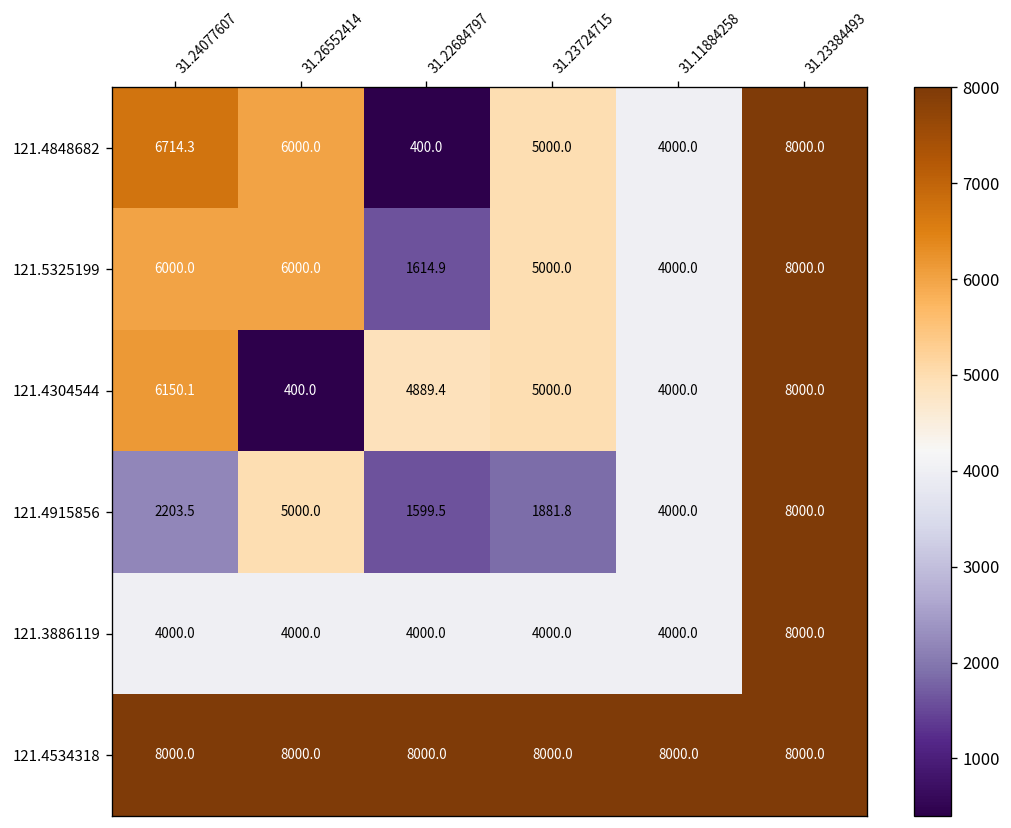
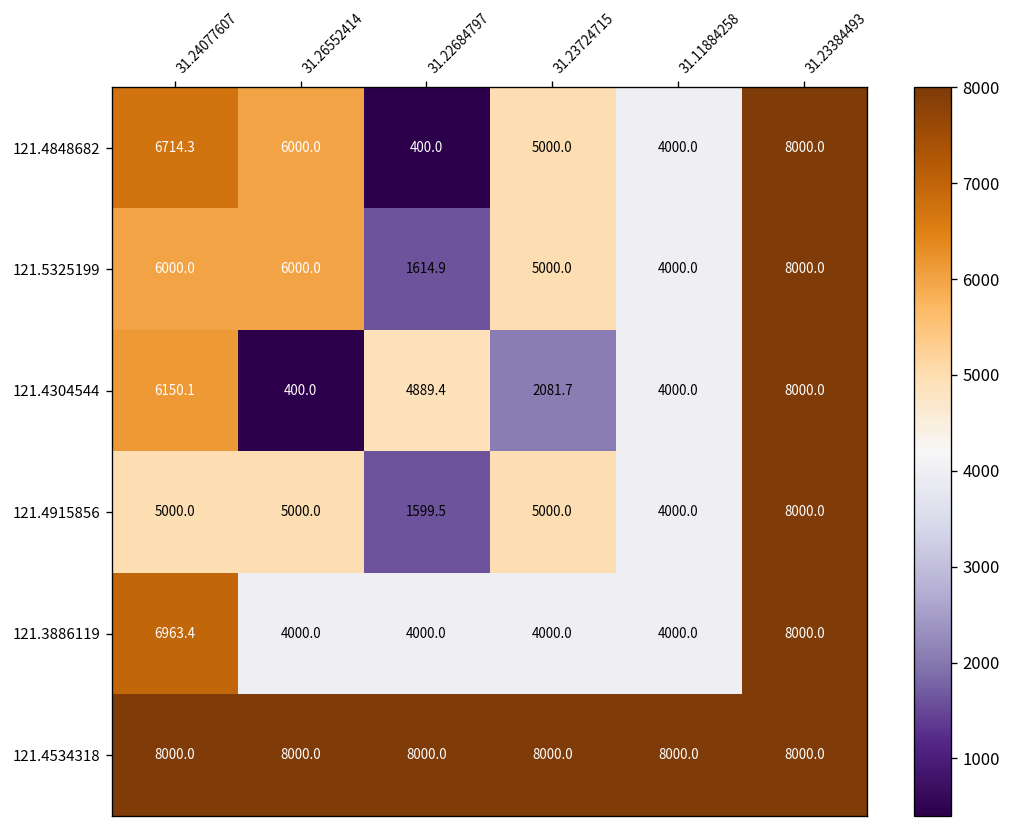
  {
    "121.4848682": {
      "31.24077607": 6714.3,
      "31.26552414": 6000.0,
      "31.22684797": 400.0,
      "31.23724715": 5000.0,
      "31.11884258": 4000.0,
      "31.23384493": 8000.0
    },
    "121.5325199": {
      "31.24077607": 6000.0,
      "31.26552414": 6000.0,
      "31.22684797": 1614.9,
      "31.23724715": 5000.0,
      "31.11884258": 4000.0,
      "31.23384493": 8000.0
    },
    "121.4304544": {
      "31.24077607": 6150.1,
      "31.26552414": 400.0,
      "31.22684797": 4889.4,
-     "31.23724715": 5000.0,
+     "31.23724715": 2081.7,
      "31.11884258": 4000.0,
      "31.23384493": 8000.0
    },
    "121.4915856": {
-     "31.24077607": 2203.5,
+     "31.24077607": 5000.0,
      "31.26552414": 5000.0,
      "31.22684797": 1599.5,
-     "31.23724715": 1881.8,
+     "31.23724715": 5000.0,
      "31.11884258": 4000.0,
      "31.23384493": 8000.0
    },
    "121.3886119": {
-     "31.24077607": 4000.0,
+     "31.24077607": 6963.4,
      "31.26552414": 4000.0,
      "31.22684797": 4000.0,
      "31.23724715": 4000.0,
      "31.11884258": 4000.0,
      "31.23384493": 8000.0
    },
    "121.4534318": {
      "31.24077607": 8000.0,
      "31.26552414": 8000.0,
      "31.22684797": 8000.0,
      "31.23724715": 8000.0,
      "31.11884258": 8000.0,
      "31.23384493": 8000.0
    }
  }
